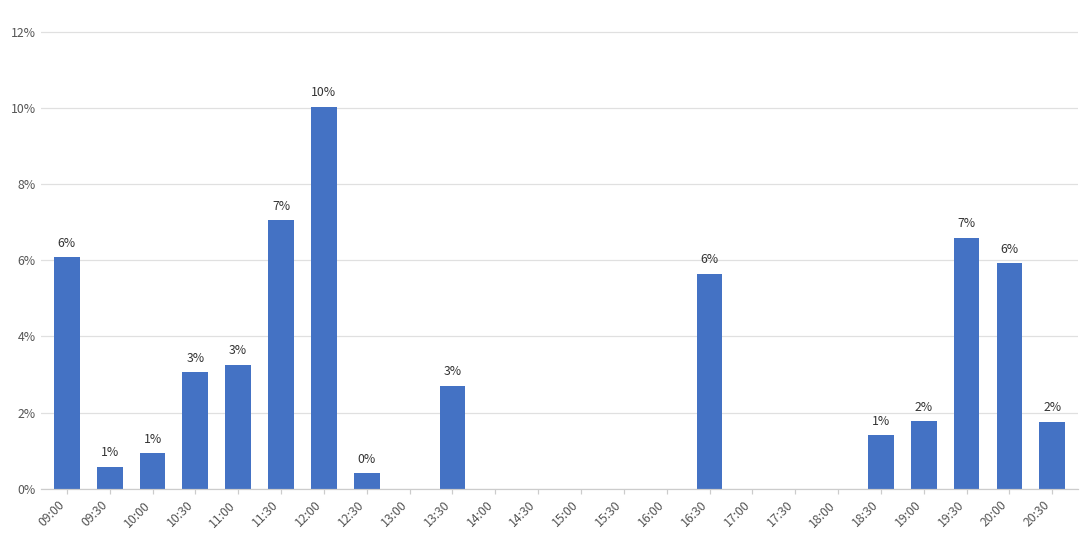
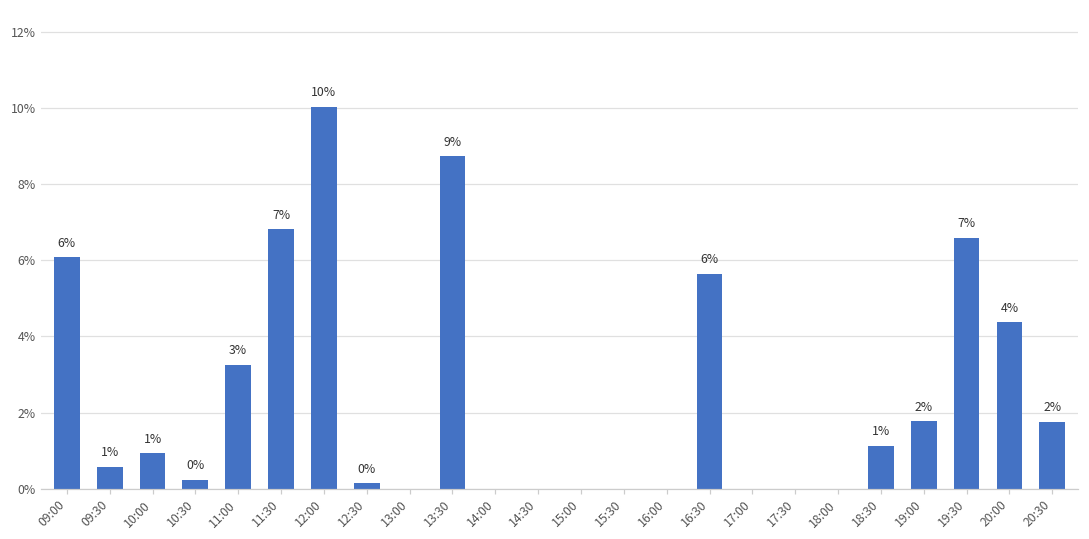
  {
    "09:00": "6%",
    "09:30": "1%",
    "10:00": "1%",
-   "10:30": "3%",
+   "10:30": "0%",
    "11:00": "3%",
-   "11:30": "7.1%",
+   "11:30": "6.8%",
    "12:00": "10%",
-   "12:30": "0.4%",
-   "13:30": "3%",
+   "12:30": "0.1%",
+   "13:30": "9%",
    "16:30": "6%",
-   "18:30": "1.4%",
+   "18:30": "1.1%",
    "19:00": "2%",
    "19:30": "7%",
-   "20:00": "6%",
+   "20:00": "4%",
    "20:30": "2%"
  }
